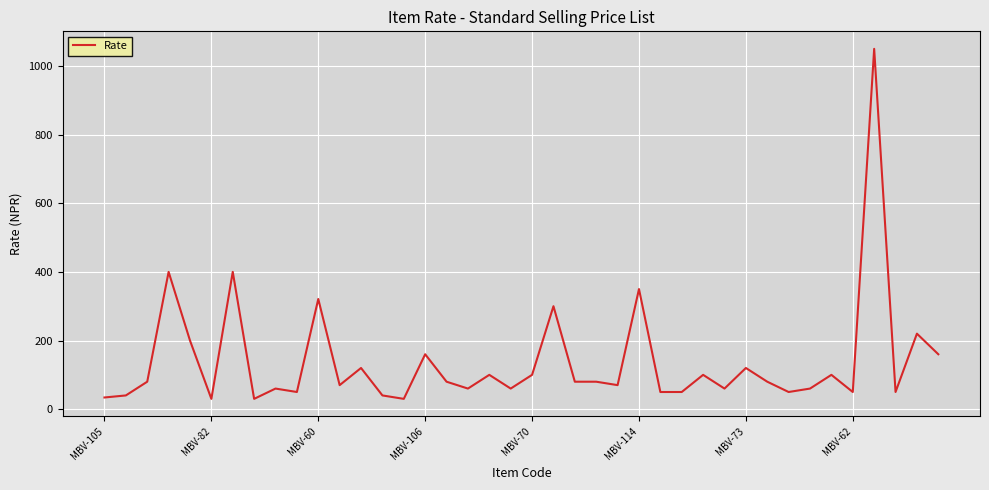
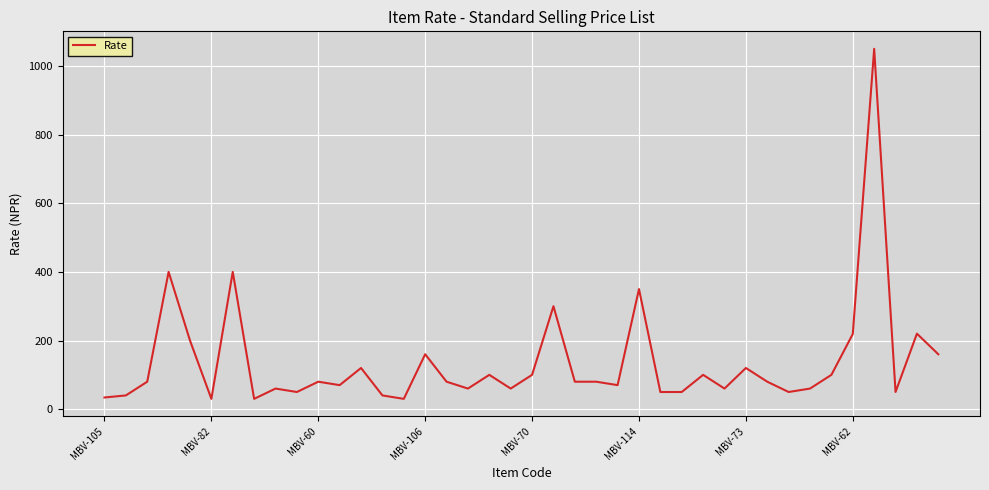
  {
    "MBV-105": 30,
    "MBV-82": 30,
-   "MBV-60": 320,
+   "MBV-60": 80,
    "MBV-106": 160,
    "MBV-70": 100,
    "MBV-114": 350,
    "MBV-73": 120,
-   "MBV-62": 50
+   "MBV-62": 220
  }
